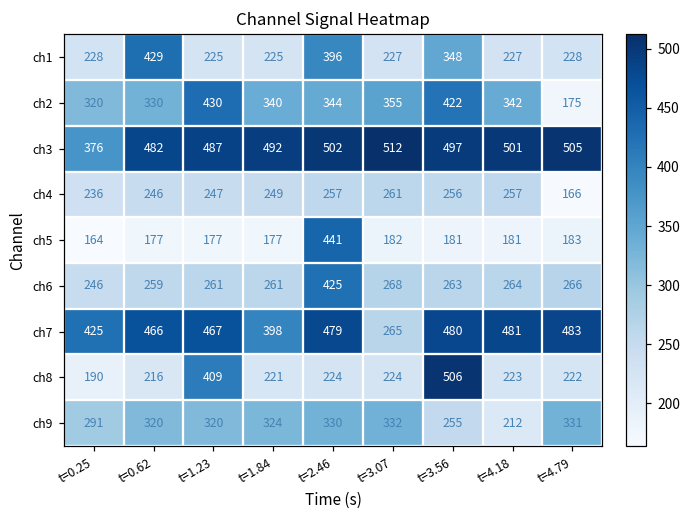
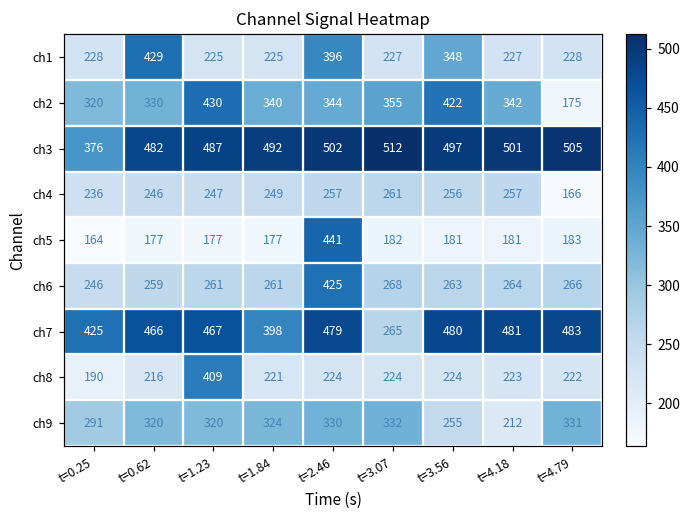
  {
    "ch1": {
      "t=0.25": 228,
      "t=0.62": 429,
      "t=1.23": 225,
      "t=1.84": 225,
      "t=2.46": 396,
      "t=3.07": 227,
      "t=3.56": 348,
      "t=4.18": 227,
      "t=4.79": 228
    },
    "ch2": {
      "t=0.25": 320,
      "t=0.62": 330,
      "t=1.23": 430,
      "t=1.84": 340,
      "t=2.46": 344,
      "t=3.07": 355,
      "t=3.56": 422,
      "t=4.18": 342,
      "t=4.79": 175
    },
    "ch3": {
      "t=0.25": 376,
      "t=0.62": 482,
      "t=1.23": 487,
      "t=1.84": 492,
      "t=2.46": 502,
      "t=3.07": 512,
      "t=3.56": 497,
      "t=4.18": 501,
      "t=4.79": 505
    },
    "ch4": {
      "t=0.25": 236,
      "t=0.62": 246,
      "t=1.23": 247,
      "t=1.84": 249,
      "t=2.46": 257,
      "t=3.07": 261,
      "t=3.56": 256,
      "t=4.18": 257,
      "t=4.79": 166
    },
    "ch5": {
      "t=0.25": 164,
      "t=0.62": 177,
      "t=1.23": 177,
      "t=1.84": 177,
      "t=2.46": 441,
      "t=3.07": 182,
      "t=3.56": 181,
      "t=4.18": 181,
      "t=4.79": 183
    },
    "ch6": {
      "t=0.25": 246,
      "t=0.62": 259,
      "t=1.23": 261,
      "t=1.84": 261,
      "t=2.46": 425,
      "t=3.07": 268,
      "t=3.56": 263,
      "t=4.18": 264,
      "t=4.79": 266
    },
    "ch7": {
      "t=0.25": 425,
      "t=0.62": 466,
      "t=1.23": 467,
      "t=1.84": 398,
      "t=2.46": 479,
      "t=3.07": 265,
      "t=3.56": 480,
      "t=4.18": 481,
      "t=4.79": 483
    },
    "ch8": {
      "t=0.25": 190,
      "t=0.62": 216,
      "t=1.23": 409,
      "t=1.84": 221,
      "t=2.46": 224,
      "t=3.07": 224,
-     "t=3.56": 506,
+     "t=3.56": 224,
      "t=4.18": 223,
      "t=4.79": 222
    },
    "ch9": {
      "t=0.25": 291,
      "t=0.62": 320,
      "t=1.23": 320,
      "t=1.84": 324,
      "t=2.46": 330,
      "t=3.56": 255,
      "t=4.18": 212,
      "t=4.79": 331
    }
  }
